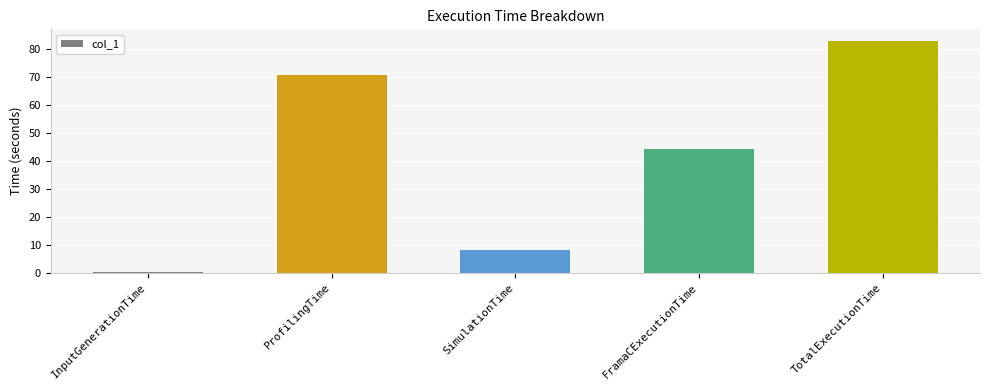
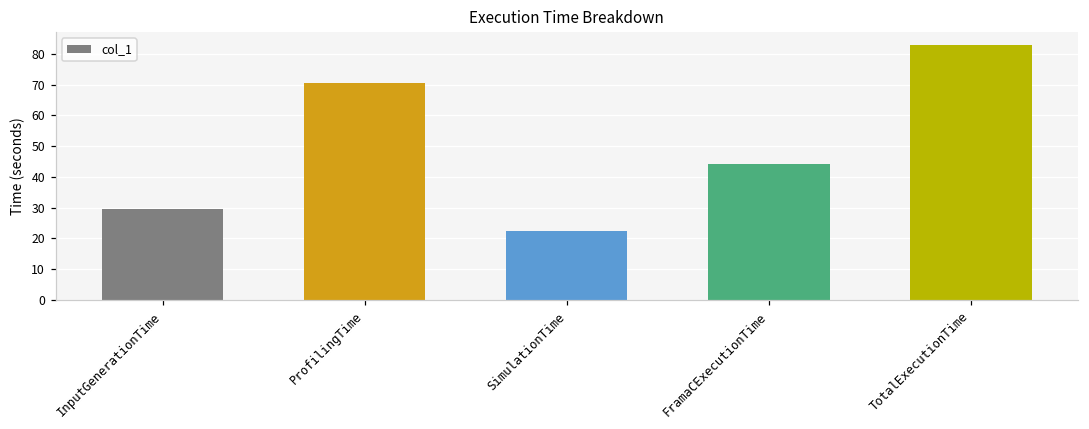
  {
-   "InputGenerationTime": 0,
+   "InputGenerationTime": 29,
    "ProfilingTime": 71,
-   "SimulationTime": 8,
+   "SimulationTime": 22,
    "FramaCExecutionTime": 44,
    "TotalExecutionTime": 83
  }
